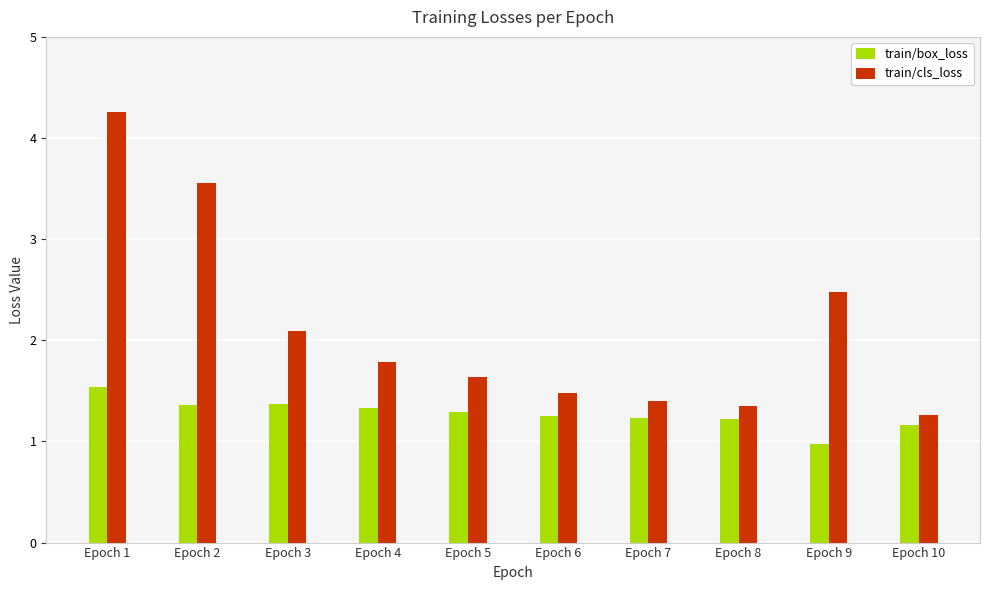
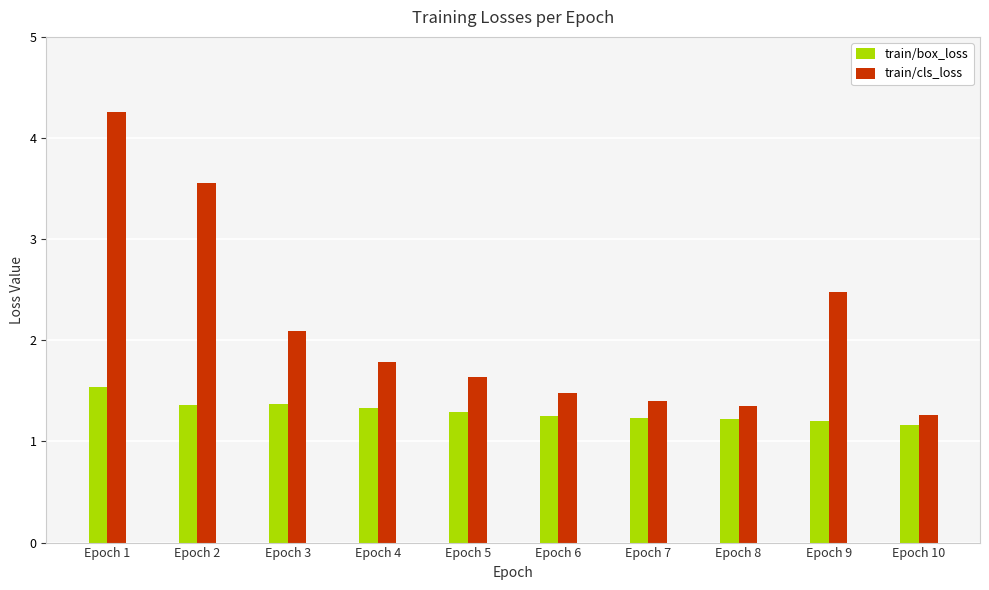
  {
    "train/box_loss": {
      "Epoch 1": 1.54,
      "Epoch 2": 1.36,
      "Epoch 3": 1.37,
      "Epoch 4": 1.33,
      "Epoch 5": 1.29,
      "Epoch 6": 1.25,
      "Epoch 7": 1.24,
      "Epoch 8": 1.22,
-     "Epoch 9": 0.98,
+     "Epoch 9": 1.20,
      "Epoch 10": 1.16
    },
    "train/cls_loss": {
      "Epoch 1": 4.26,
      "Epoch 2": 3.56,
      "Epoch 3": 2.09,
      "Epoch 4": 1.79,
      "Epoch 5": 1.64,
      "Epoch 6": 1.48,
      "Epoch 7": 1.40,
      "Epoch 8": 1.35,
      "Epoch 9": 2.48,
      "Epoch 10": 1.26
    }
  }
